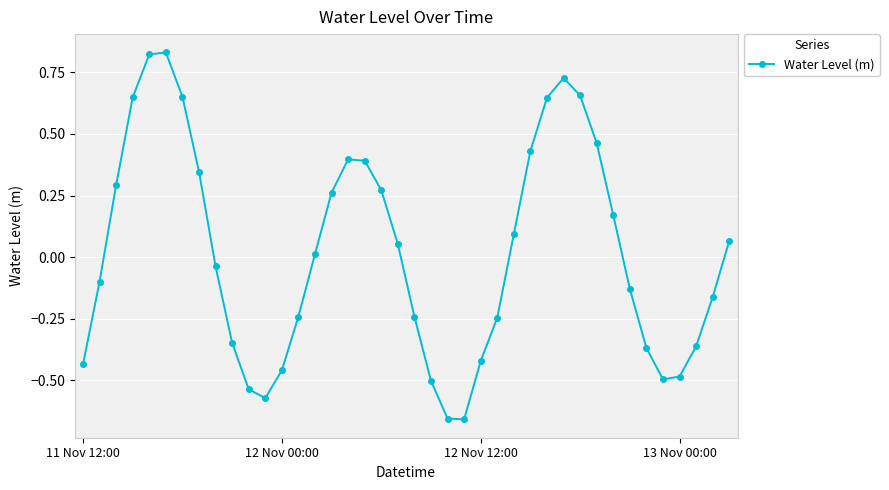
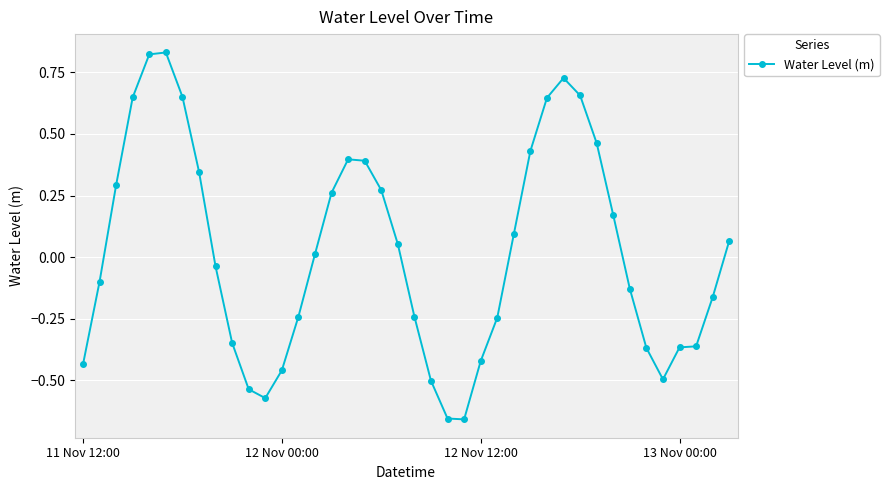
  {
    "11 Nov 12:00": -0.43,
    "12 Nov 00:00": -0.46,
    "12 Nov 12:00": -0.42,
-   "13 Nov 00:00": -0.48
+   "13 Nov 00:00": -0.37
  }
